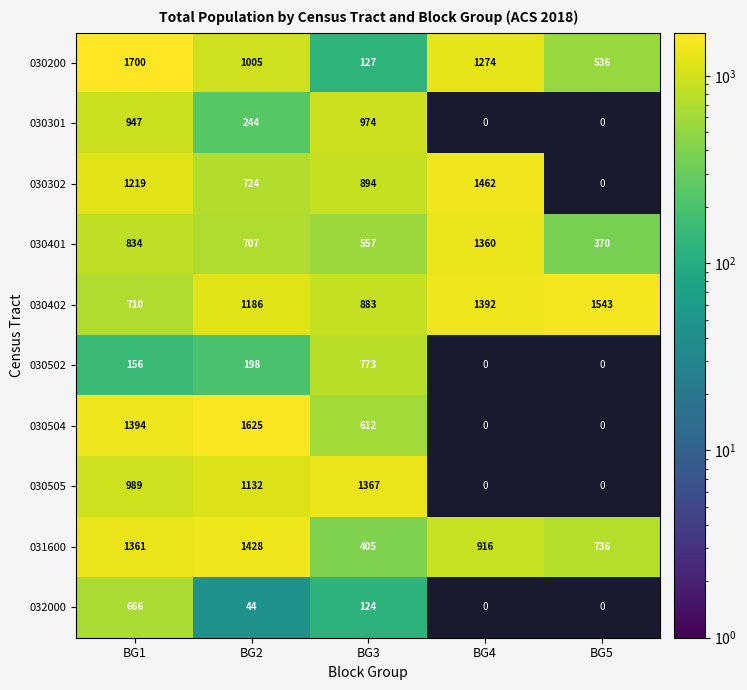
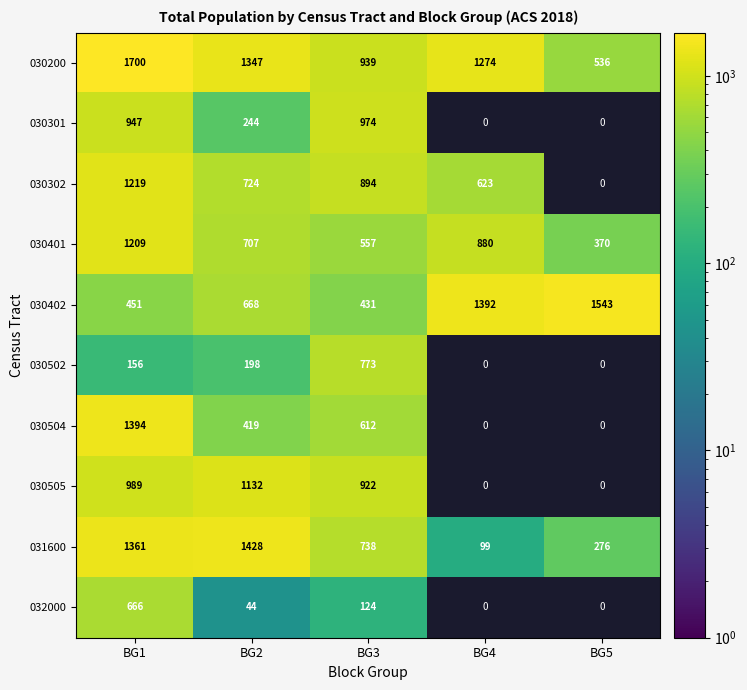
  {
    "030200": {
      "BG1": 1700,
-     "BG2": 1005,
-     "BG3": 127,
+     "BG2": 1347,
+     "BG3": 939,
      "BG4": 1274,
      "BG5": 536
    },
    "030301": {
      "BG1": 947,
      "BG2": 244,
      "BG3": 974
    },
    "030302": {
      "BG1": 1219,
      "BG2": 724,
      "BG3": 894,
-     "BG4": 1462
+     "BG4": 623
    },
    "030401": {
-     "BG1": 834,
+     "BG1": 1209,
      "BG2": 707,
      "BG3": 557,
-     "BG4": 1360,
+     "BG4": 880,
      "BG5": 370
    },
    "030402": {
-     "BG1": 710,
-     "BG2": 1186,
-     "BG3": 883,
+     "BG1": 451,
+     "BG2": 668,
+     "BG3": 431,
      "BG4": 1392,
      "BG5": 1543
    },
    "030502": {
      "BG1": 156,
      "BG2": 198,
      "BG3": 773
    },
    "030504": {
      "BG1": 1394,
-     "BG2": 1625,
+     "BG2": 419,
      "BG3": 612
    },
    "030505": {
      "BG1": 989,
      "BG2": 1132,
-     "BG3": 1367
+     "BG3": 922
    },
    "031600": {
      "BG1": 1361,
      "BG2": 1428,
-     "BG3": 405,
-     "BG4": 916,
-     "BG5": 736
+     "BG3": 738,
+     "BG4": 99,
+     "BG5": 276
    },
    "032000": {
      "BG1": 666,
      "BG2": 44,
      "BG3": 124
    }
  }
